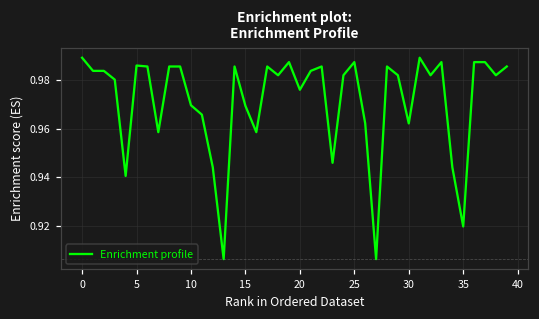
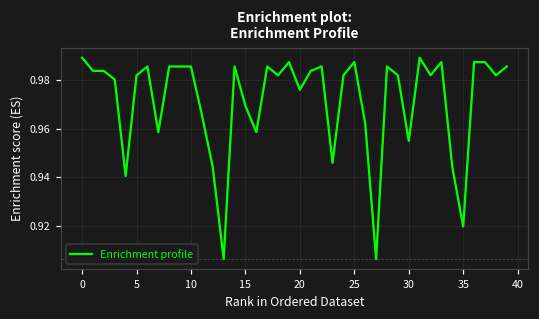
  {
    "0": 0.989,
-   "5": 0.986,
-   "10": 0.970,
+   "5": 0.982,
+   "10": 0.986,
    "15": 0.969,
    "20": 0.976,
    "25": 0.987,
-   "30": 0.962,
+   "30": 0.955,
    "35": 0.920
  }
